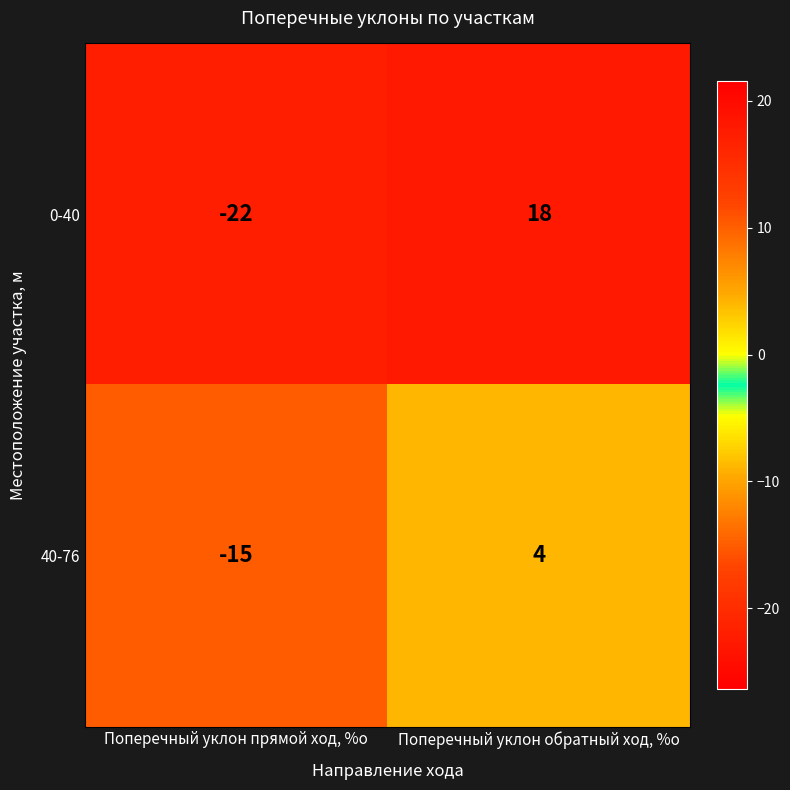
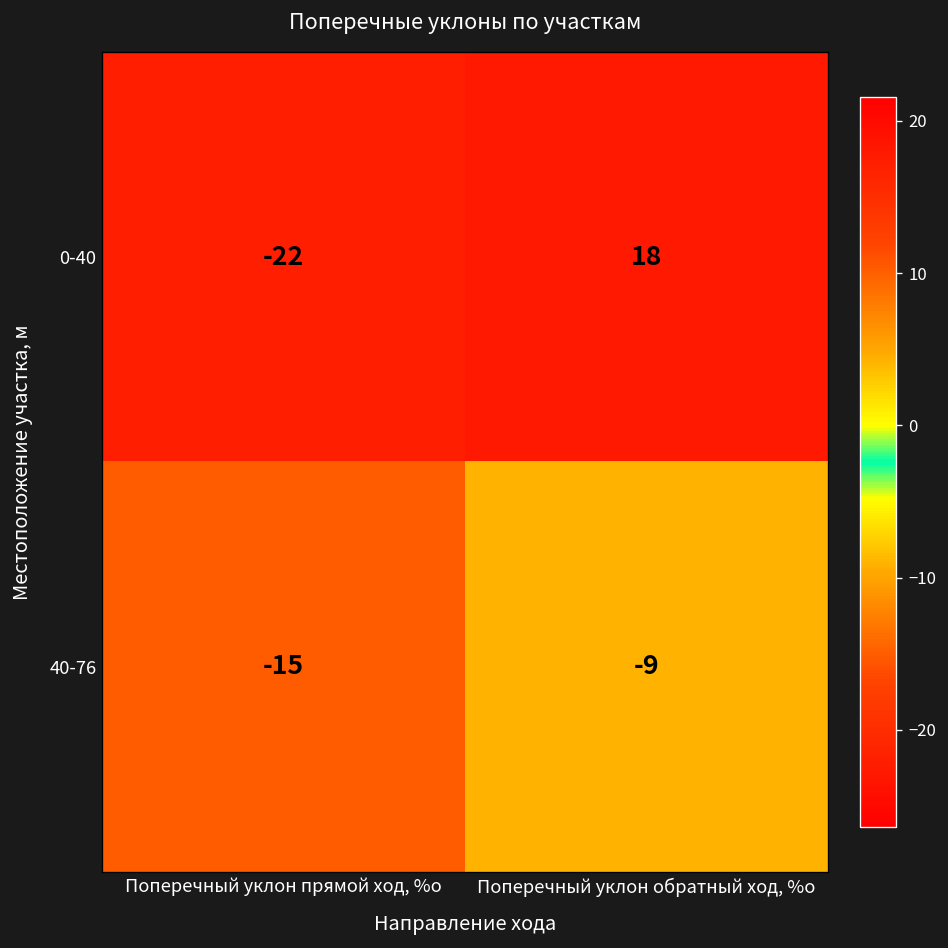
  {
    "0-40": {
      "Поперечный уклон прямой ход, %о": -22,
      "Поперечный уклон обратный ход, %о": 18
    },
    "40-76": {
      "Поперечный уклон прямой ход, %о": -15,
-     "Поперечный уклон обратный ход, %о": 4
+     "Поперечный уклон обратный ход, %о": -9
    }
  }
